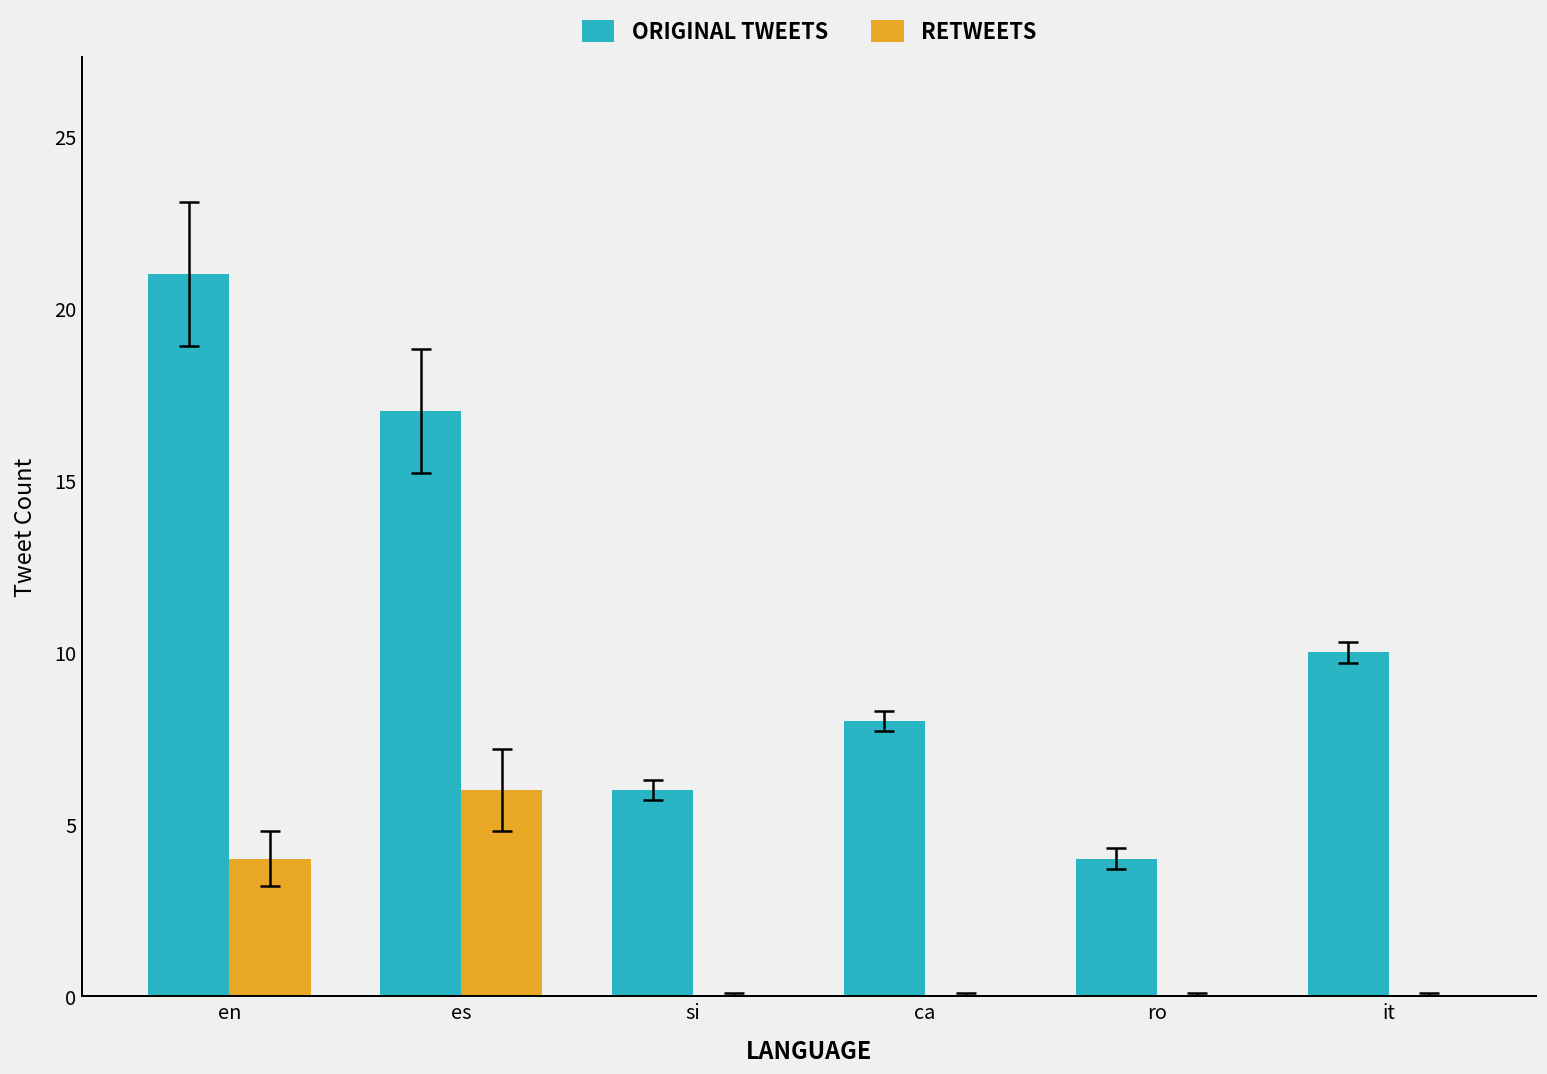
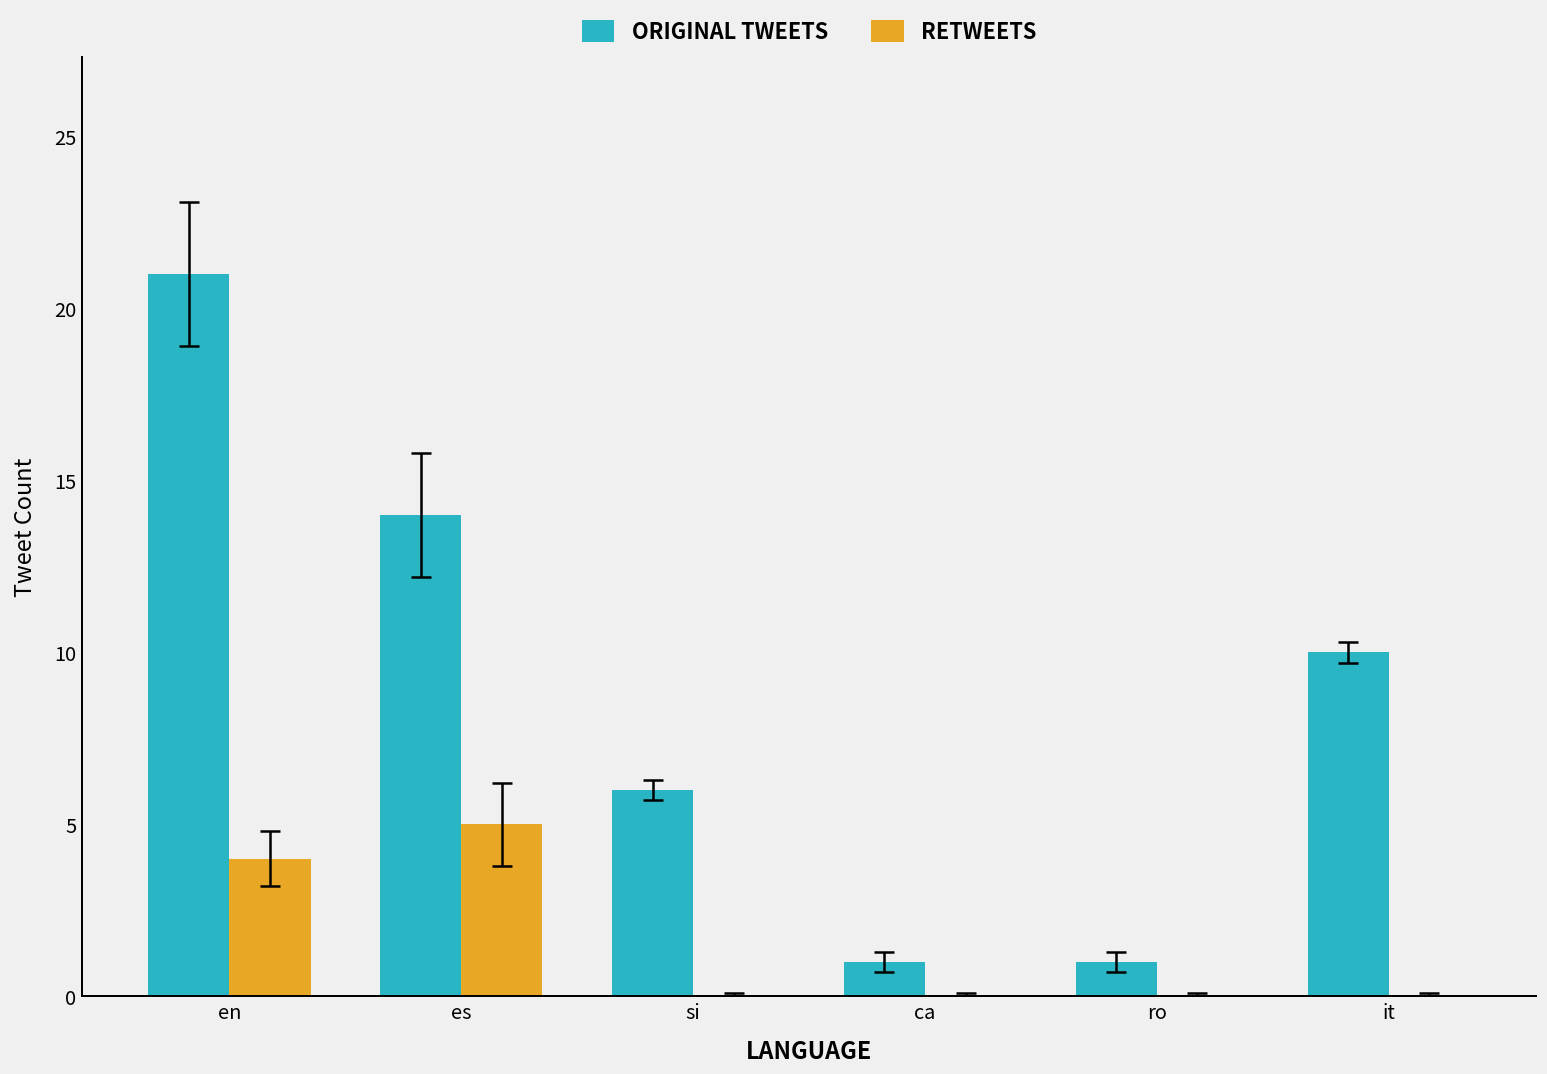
  {
    "ORIGINAL TWEETS": {
      "en": 21,
-     "es": 17,
+     "es": 14,
      "si": 6,
-     "ca": 8,
-     "ro": 4,
+     "ca": 1,
+     "ro": 1,
      "it": 10
    },
    "RETWEETS": {
      "en": 4,
-     "es": 6,
+     "es": 5,
      "si": 0,
      "ca": 0,
      "ro": 0,
      "it": 0
    }
  }
